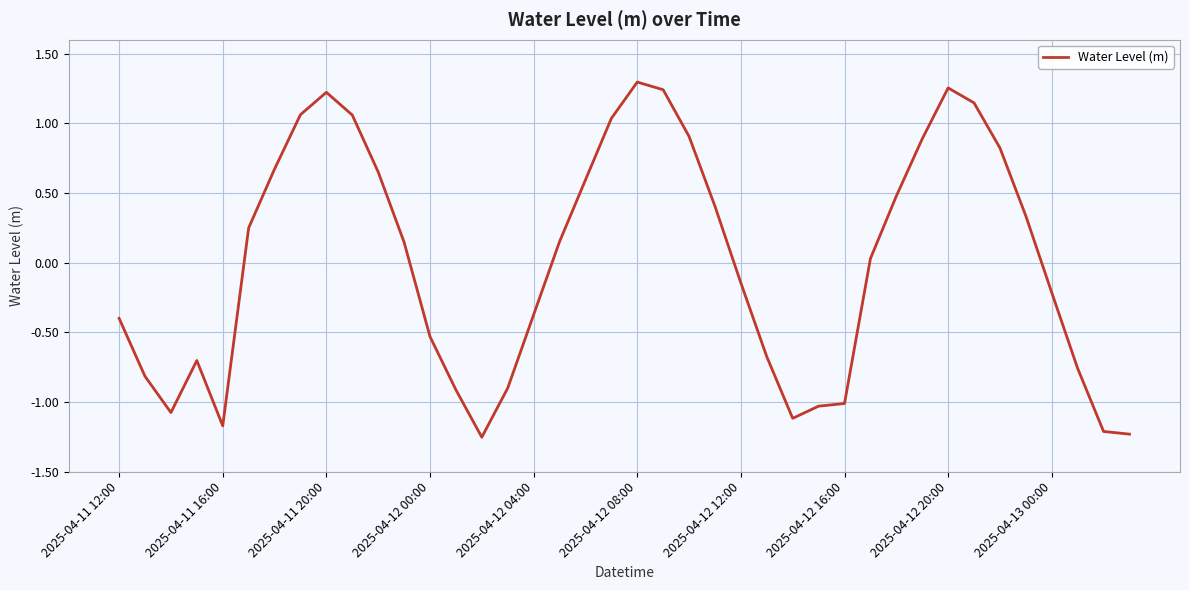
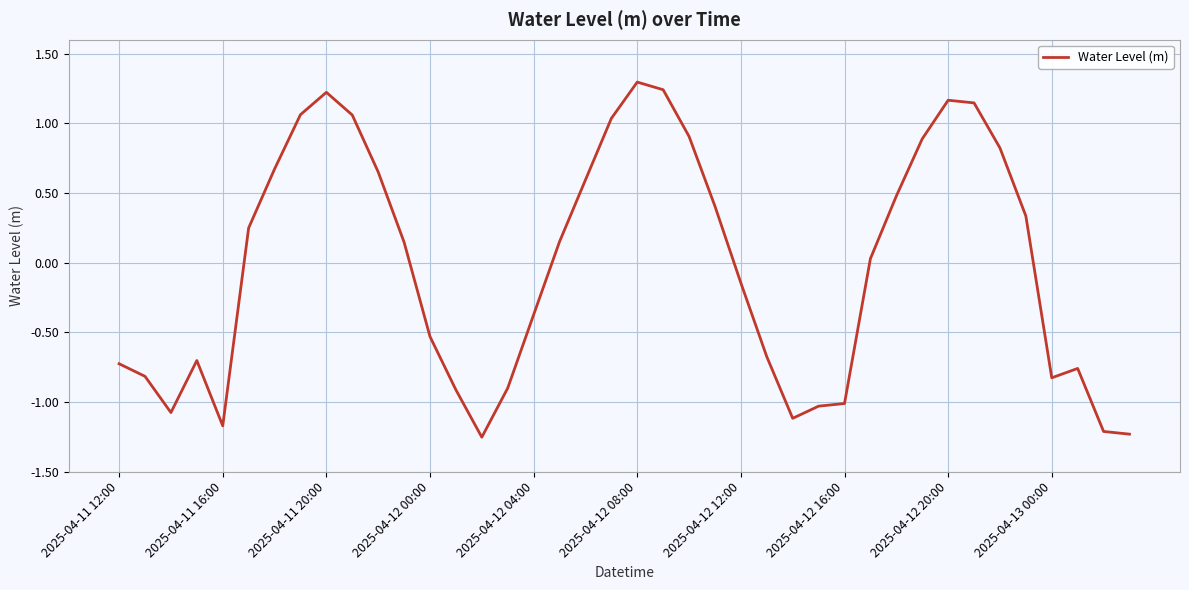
  {
-   "2025-04-11 12:00": -0.40,
+   "2025-04-11 12:00": -0.73,
    "2025-04-11 16:00": -1.17,
    "2025-04-11 20:00": 1.22,
    "2025-04-12 00:00": -0.53,
    "2025-04-12 04:00": -0.37,
    "2025-04-12 08:00": 1.30,
    "2025-04-12 12:00": -0.15,
    "2025-04-12 16:00": -1.01,
-   "2025-04-12 20:00": 1.25,
-   "2025-04-13 00:00": -0.22
+   "2025-04-12 20:00": 1.17,
+   "2025-04-13 00:00": -0.83
  }
